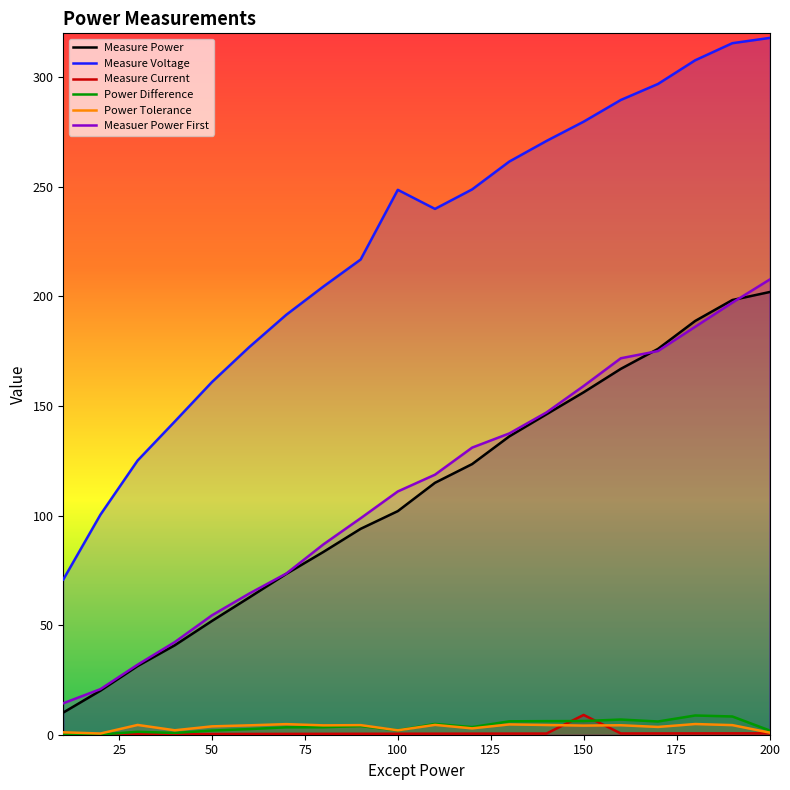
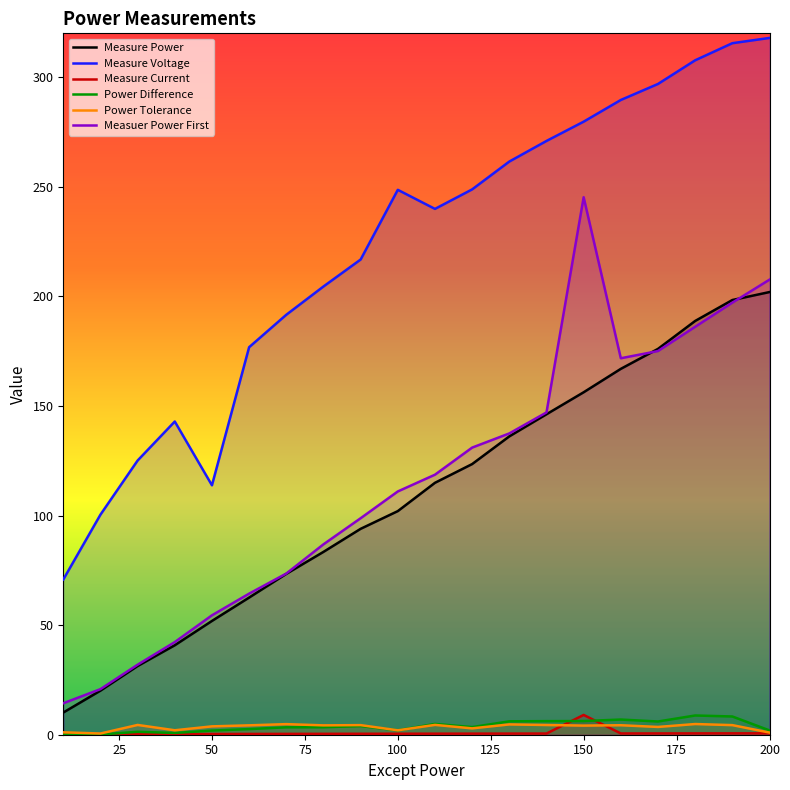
  {
    "Measure Power": {
      "50": 52,
      "100": 102,
      "150": 156,
      "200": 202
    },
    "Measure Voltage": {
-     "50": 161,
+     "50": 114,
      "100": 249,
      "150": 280,
      "200": 318
    },
    "Measure Current": {
      "50": 0,
      "100": 0,
      "150": 9
    },
    "Power Difference": {
      "50": 2,
      "150": 6
    },
    "Power Tolerance": {
      "50": 4,
      "150": 4
    },
    "Measuer Power First": {
      "50": 54,
      "100": 111,
-     "150": 159,
+     "150": 245,
      "200": 208
    }
  }
